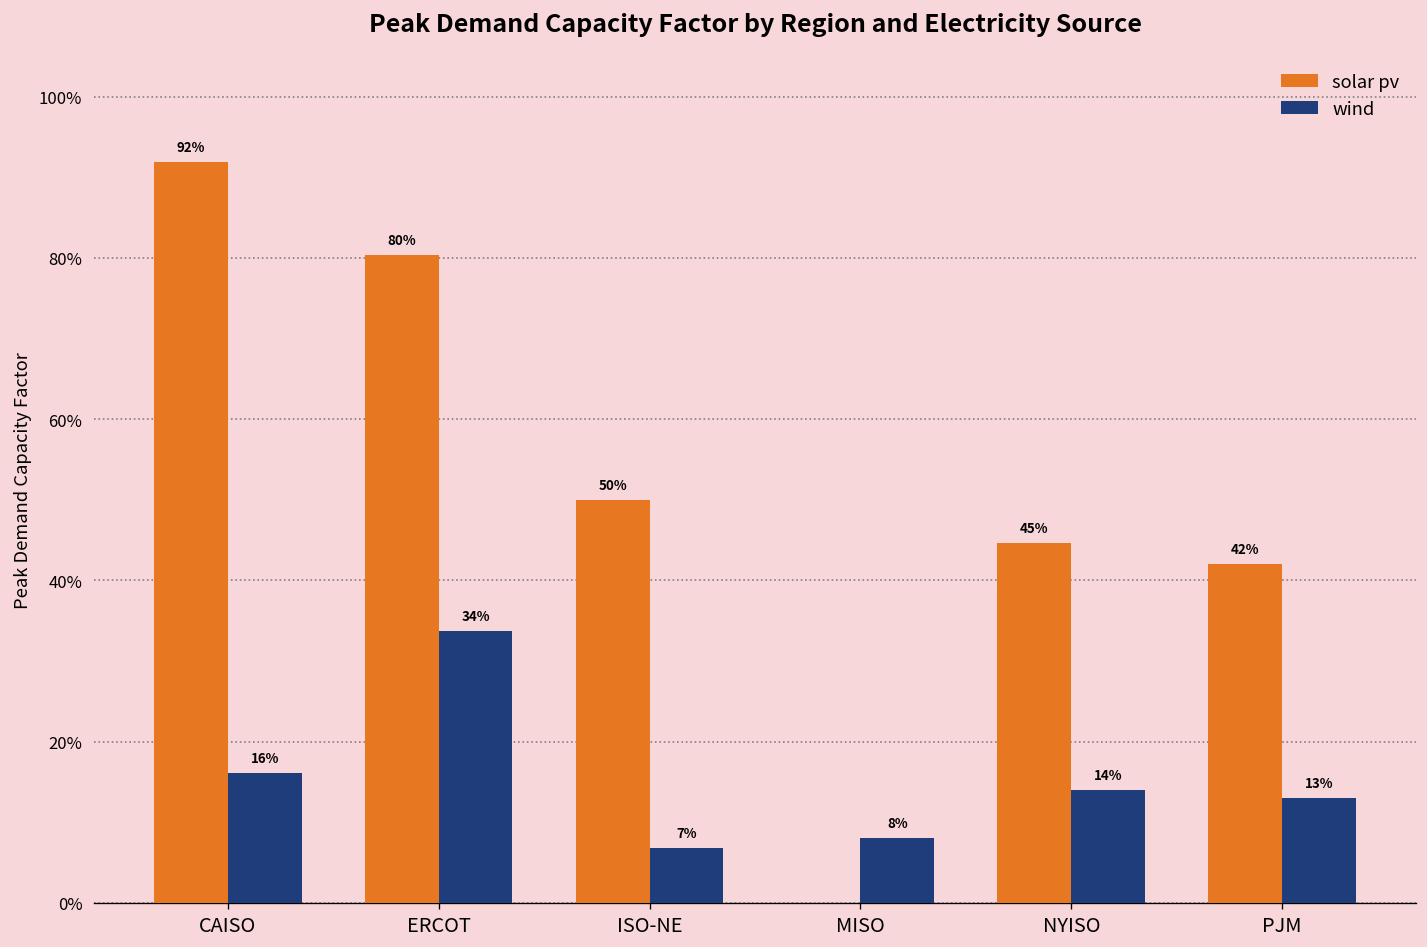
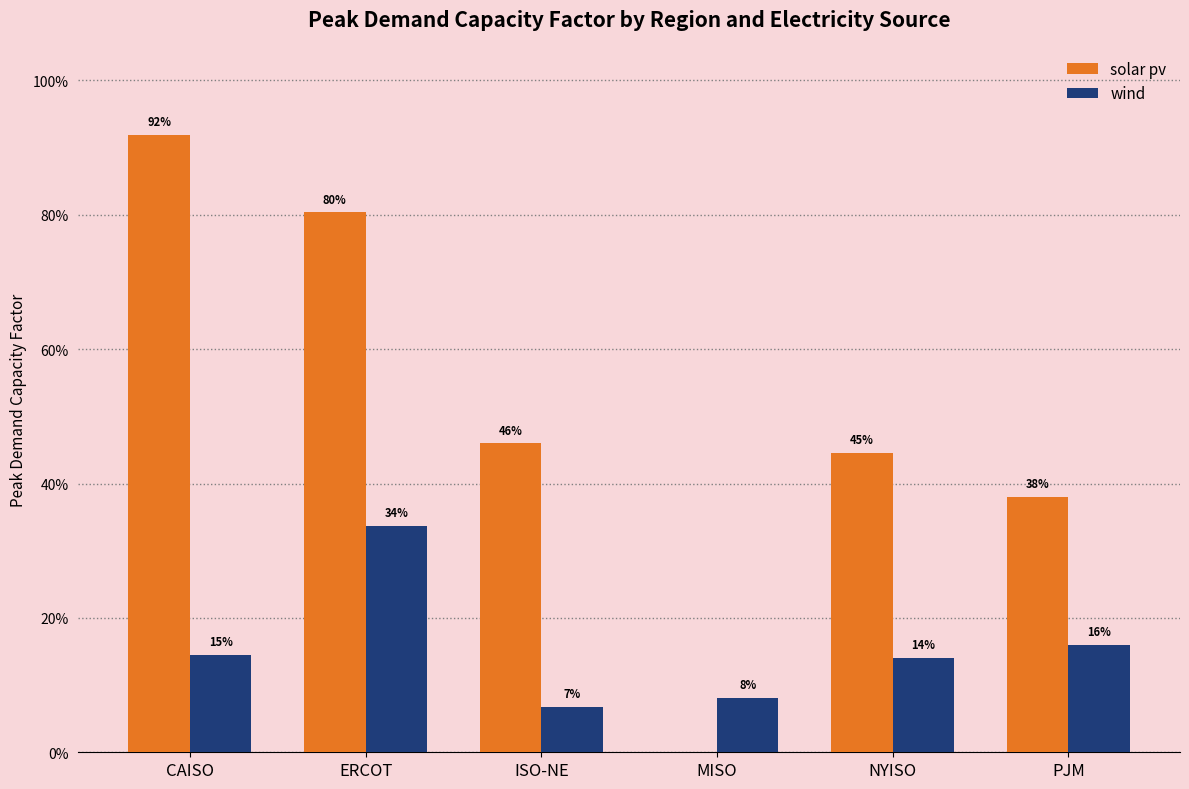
  {
    "solar pv": {
      "CAISO": "92%",
      "ERCOT": "80%",
-     "ISO-NE": "50%",
+     "ISO-NE": "46%",
      "NYISO": "45%",
-     "PJM": "42%"
+     "PJM": "38%"
    },
    "wind": {
-     "CAISO": "16%",
+     "CAISO": "15%",
      "ERCOT": "34%",
      "ISO-NE": "7%",
      "MISO": "8%",
      "NYISO": "14%",
-     "PJM": "13%"
+     "PJM": "16%"
    }
  }
